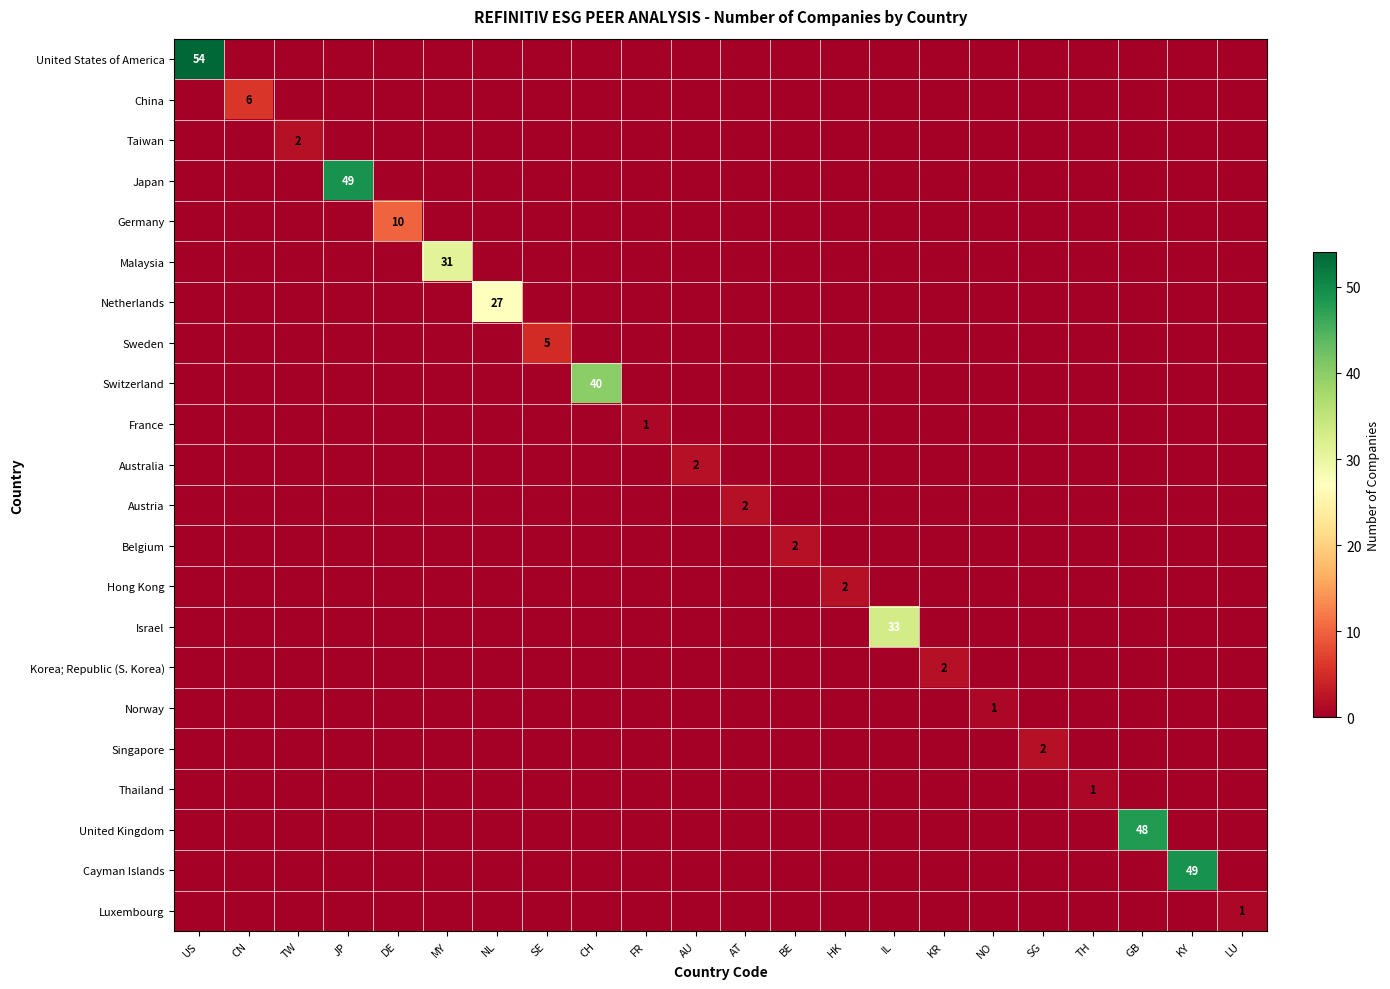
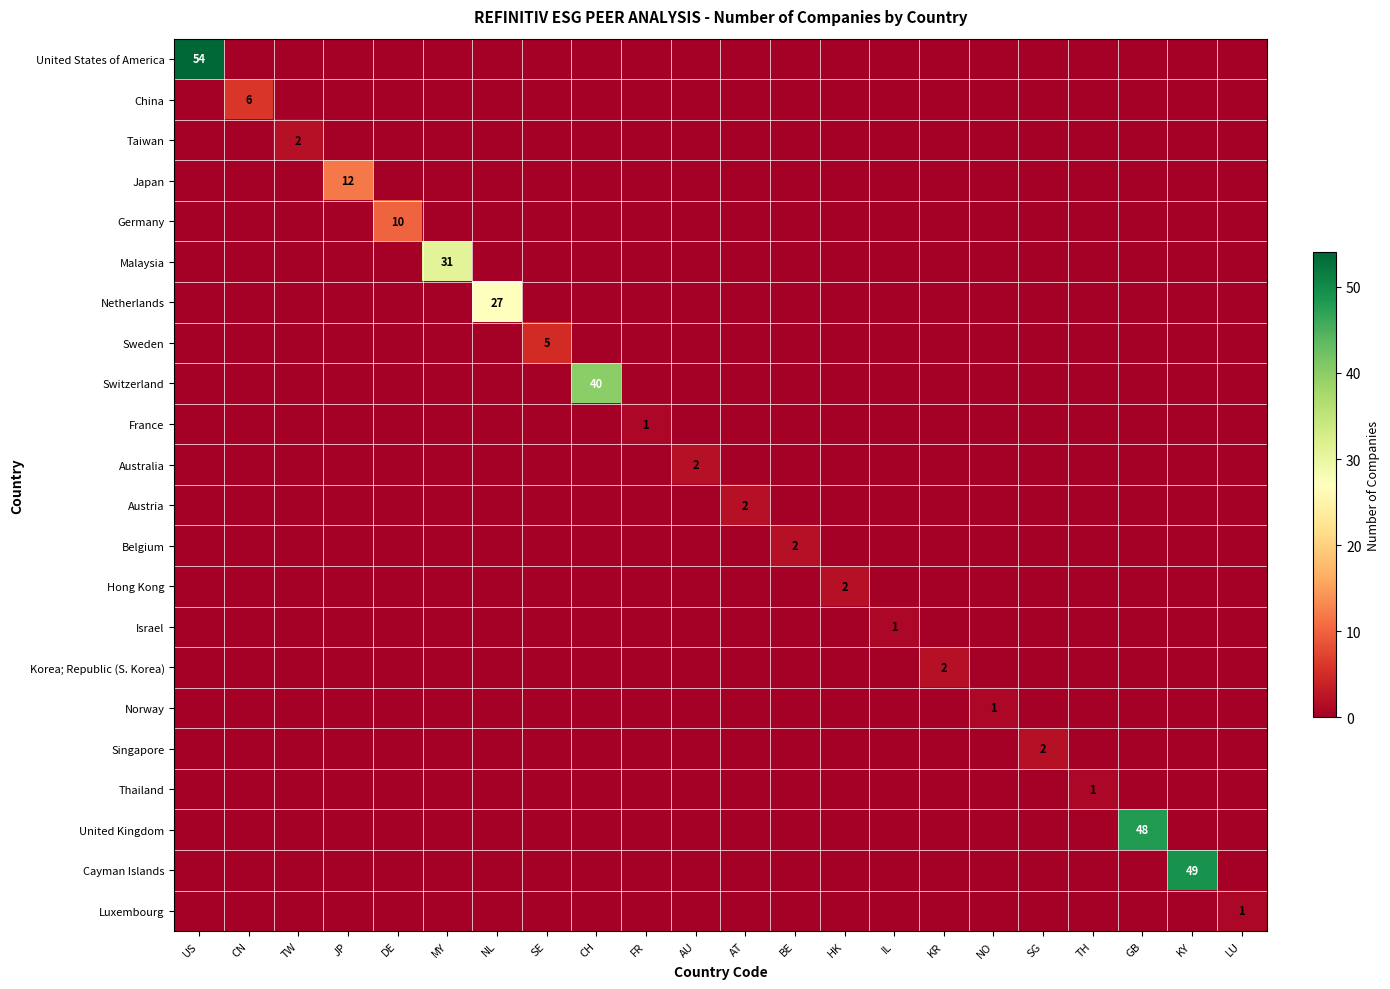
  {
    "United States of America": {
      "US": 54
    },
    "China": {
      "CN": 6
    },
    "Taiwan": {
      "TW": 2
    },
    "Japan": {
-     "JP": 49
+     "JP": 12
    },
    "Germany": {
      "DE": 10
    },
    "Malaysia": {
      "MY": 31
    },
    "Netherlands": {
      "NL": 27
    },
    "Sweden": {
      "SE": 5
    },
    "Switzerland": {
      "CH": 40
    },
    "France": {
      "FR": 1
    },
    "Australia": {
      "AU": 2
    },
    "Austria": {
      "AT": 2
    },
    "Belgium": {
      "BE": 2
    },
    "Hong Kong": {
      "HK": 2
    },
    "Israel": {
-     "IL": 33
+     "IL": 1
    },
    "Korea; Republic (S. Korea)": {
      "KR": 2
    },
    "Norway": {
      "NO": 1
    },
    "Singapore": {
      "SG": 2
    },
    "Thailand": {
      "TH": 1
    },
    "United Kingdom": {
      "GB": 48
    },
    "Cayman Islands": {
      "KY": 49
    },
    "Luxembourg": {
      "LU": 1
    }
  }
